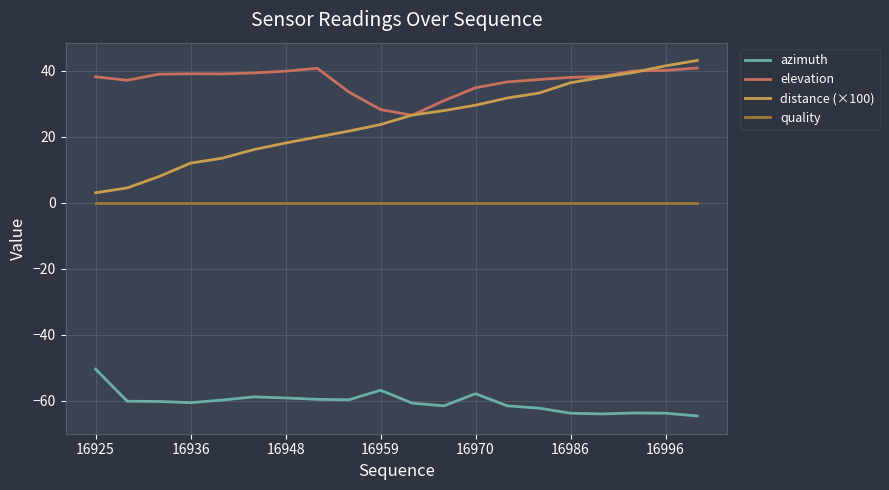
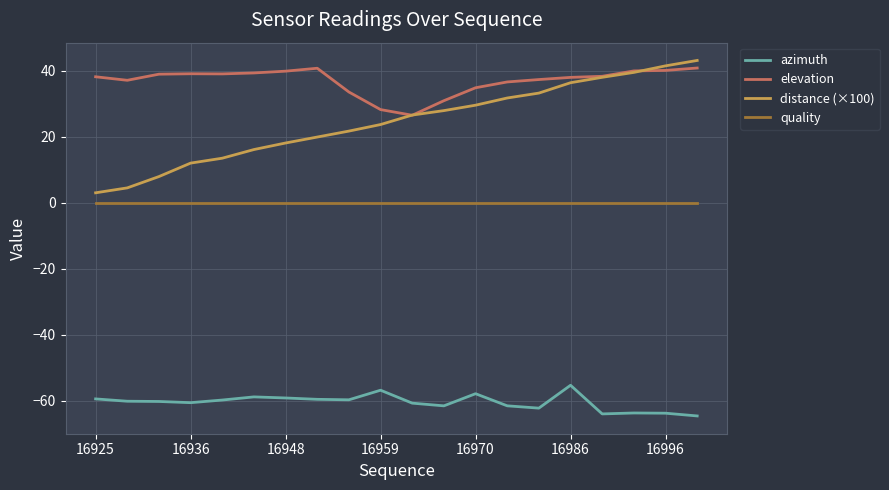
  {
    "azimuth": {
-     "16925": -50,
+     "16925": -60,
      "16936": -61,
      "16948": -59,
      "16959": -57,
      "16970": -58,
-     "16986": -64,
+     "16986": -55,
      "16996": -64
    }
  }
